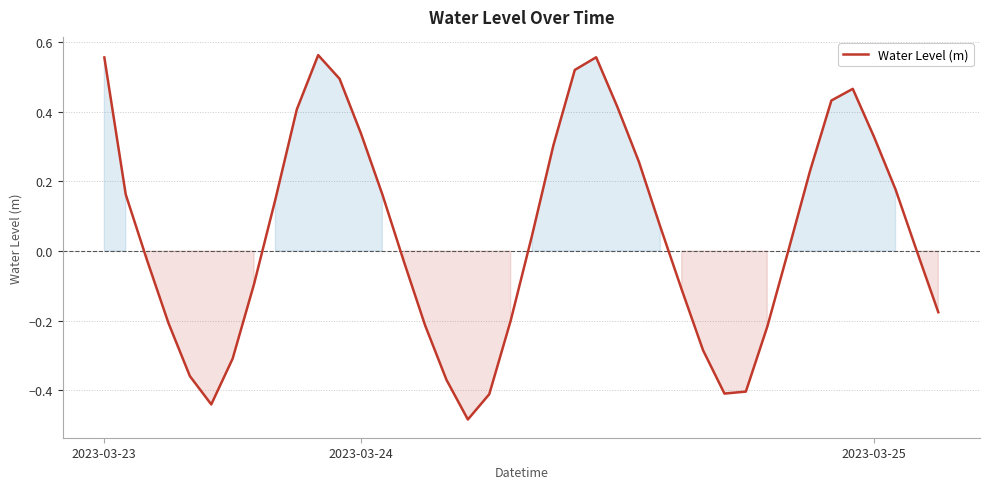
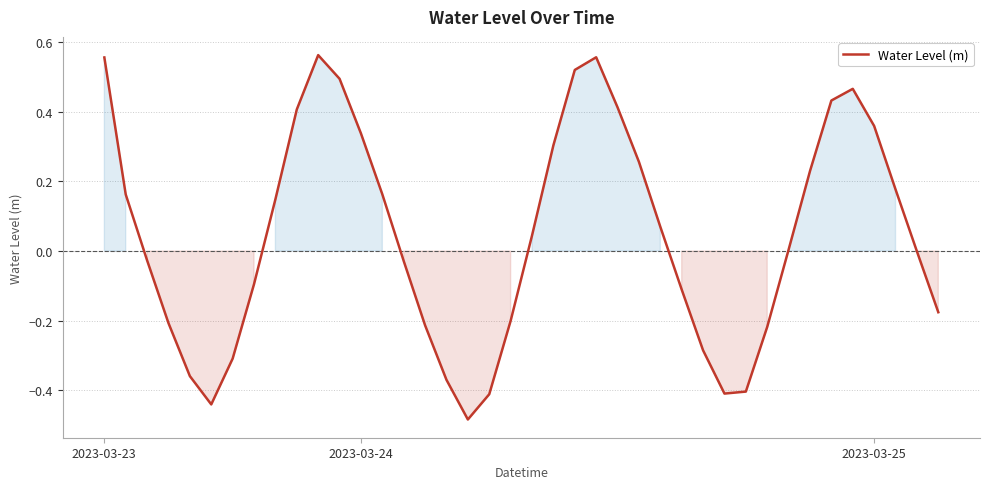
  {
    "2023-03-23": 0.56,
    "2023-03-24": 0.34,
-   "2023-03-25": 0.33
+   "2023-03-25": 0.36
  }
